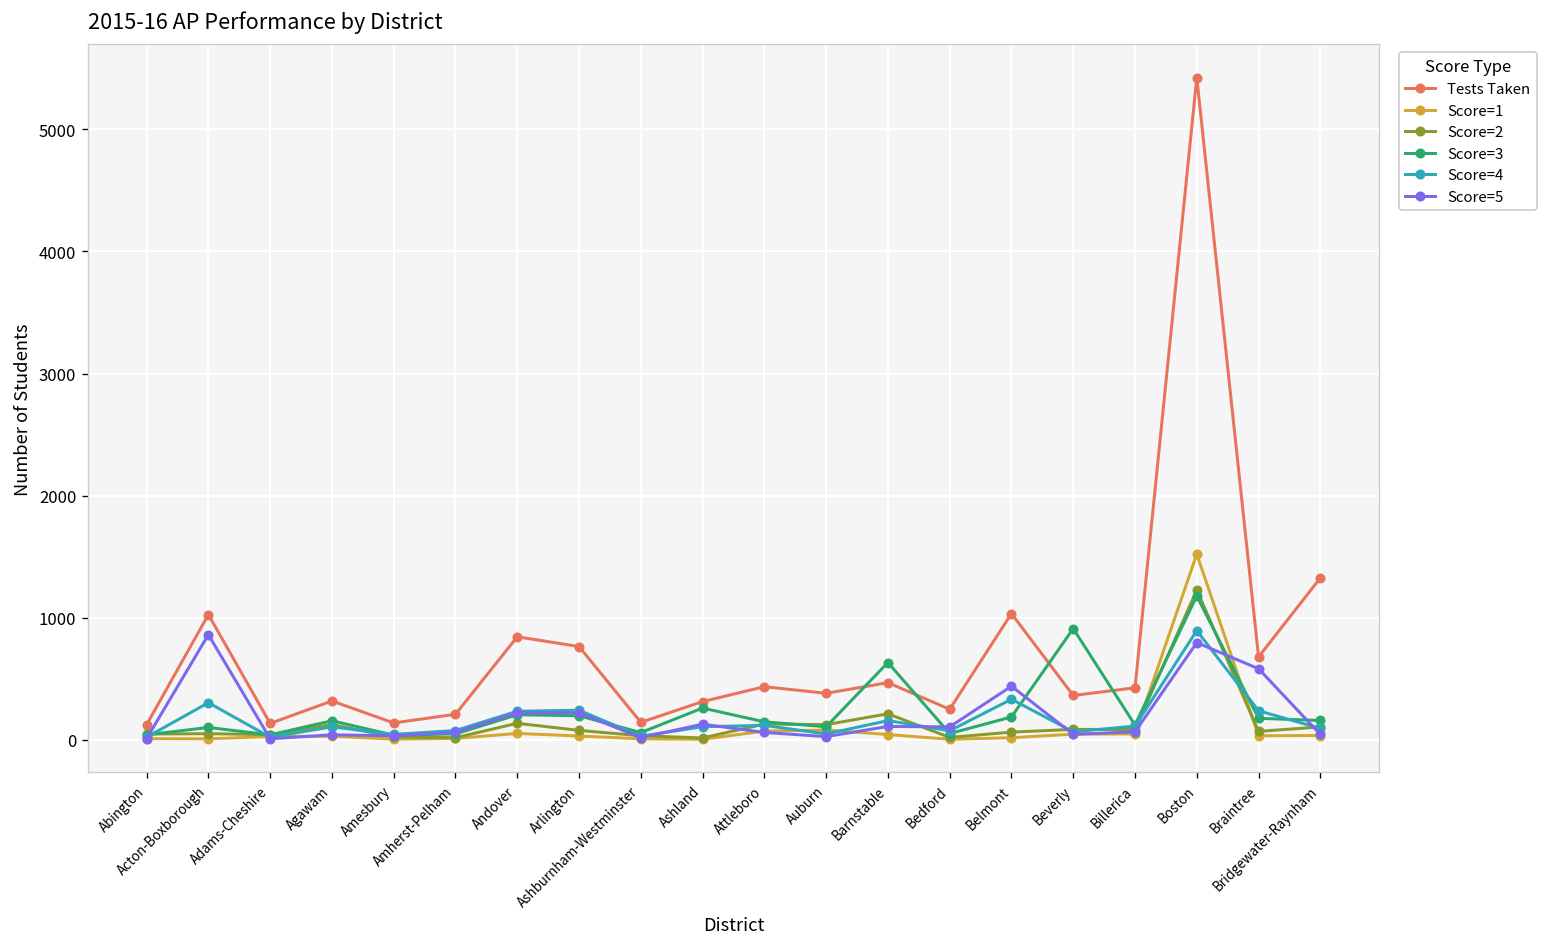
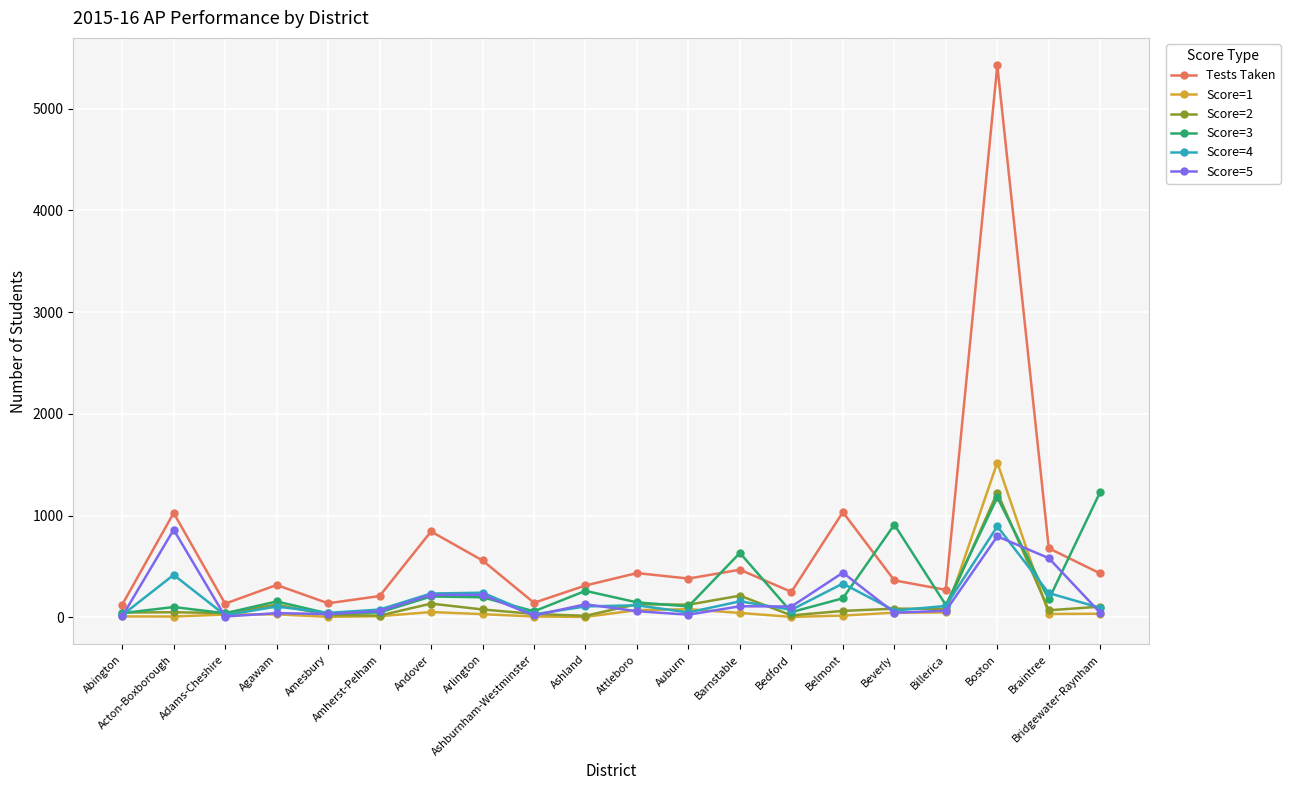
  {
    "Tests Taken": {
      "Abington": 120,
      "Acton-Boxborough": 1030,
      "Adams-Cheshire": 130,
      "Agawam": 320,
      "Amesbury": 140,
      "Amherst-Pelham": 210,
      "Andover": 840,
-     "Arlington": 760,
+     "Arlington": 560,
      "Ashburnham-Westminster": 140,
      "Ashland": 310,
      "Attleboro": 430,
      "Auburn": 380,
      "Barnstable": 470,
      "Bedford": 250,
      "Belmont": 1030,
      "Beverly": 360,
-     "Billerica": 430,
+     "Billerica": 270,
      "Boston": 5430,
      "Braintree": 680,
-     "Bridgewater-Raynham": 1330
+     "Bridgewater-Raynham": 430
    },
    "Score=1": {
      "Acton-Boxborough": 10,
      "Andover": 50,
      "Arlington": 30,
      "Auburn": 80,
      "Barnstable": 40,
      "Belmont": 20,
      "Boston": 1520,
      "Braintree": 30
    },
    "Score=2": {
      "Acton-Boxborough": 50,
      "Andover": 130,
      "Arlington": 80,
      "Barnstable": 210,
      "Belmont": 60,
      "Boston": 1230,
      "Braintree": 70
    },
    "Score=3": {
      "Acton-Boxborough": 100,
      "Agawam": 160,
      "Ashburnham-Westminster": 60,
      "Ashland": 260,
      "Barnstable": 630,
      "Belmont": 190,
      "Beverly": 910,
      "Boston": 1180,
      "Braintree": 180,
-     "Bridgewater-Raynham": 160
+     "Bridgewater-Raynham": 1230
    },
    "Score=4": {
-     "Acton-Boxborough": 300,
+     "Acton-Boxborough": 420,
      "Barnstable": 160,
      "Belmont": 330,
      "Boston": 890,
      "Braintree": 240
    },
    "Score=5": {
      "Acton-Boxborough": 860,
      "Barnstable": 110,
      "Bedford": 110,
      "Belmont": 440,
      "Boston": 800,
      "Braintree": 580
    }
  }
